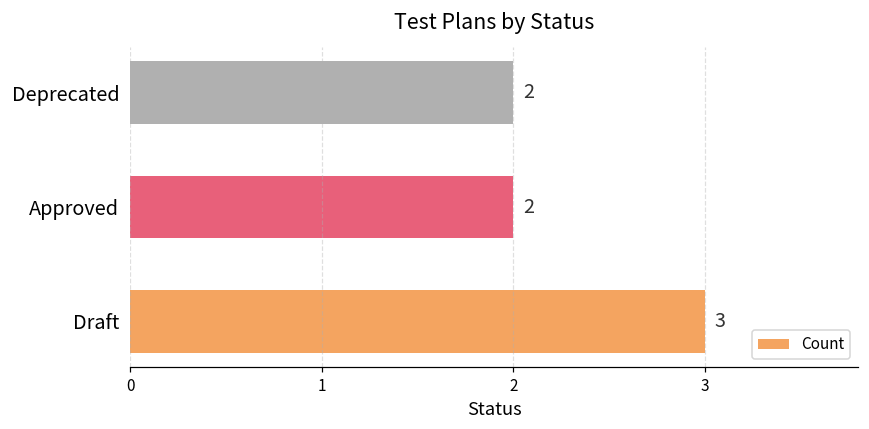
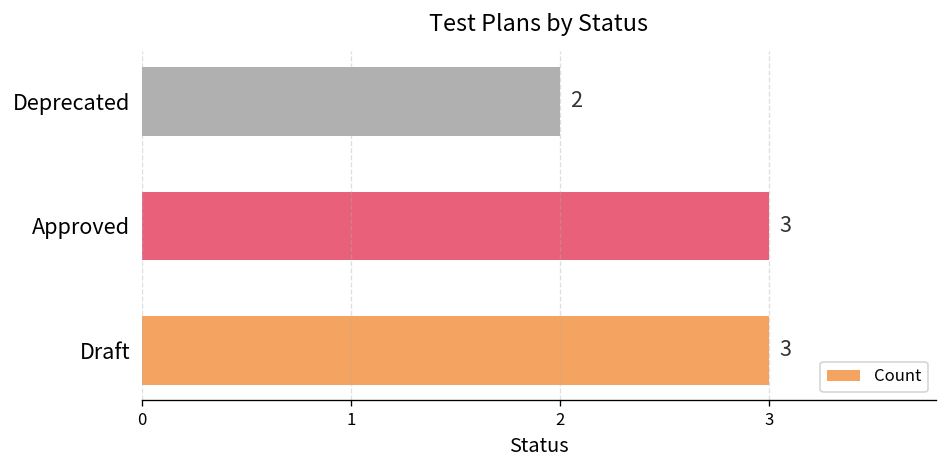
  {
    "Deprecated": 2,
-   "Approved": 2,
+   "Approved": 3,
    "Draft": 3
  }
